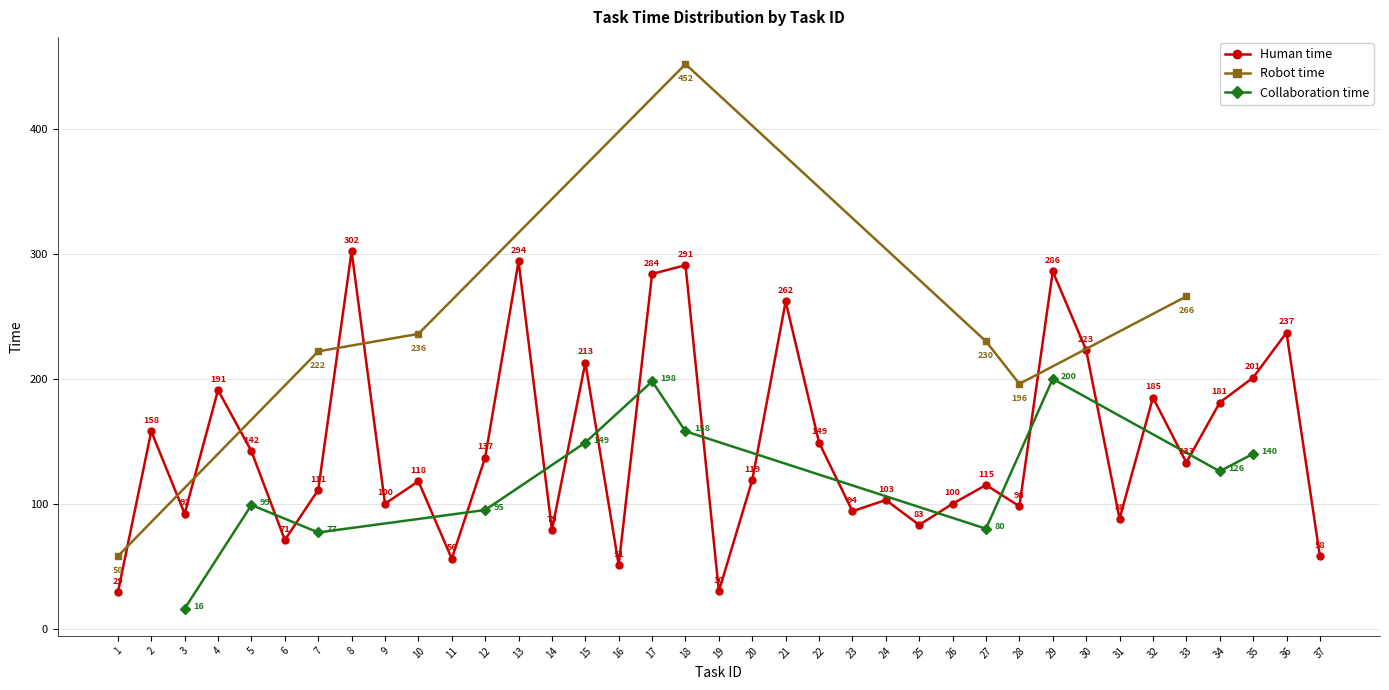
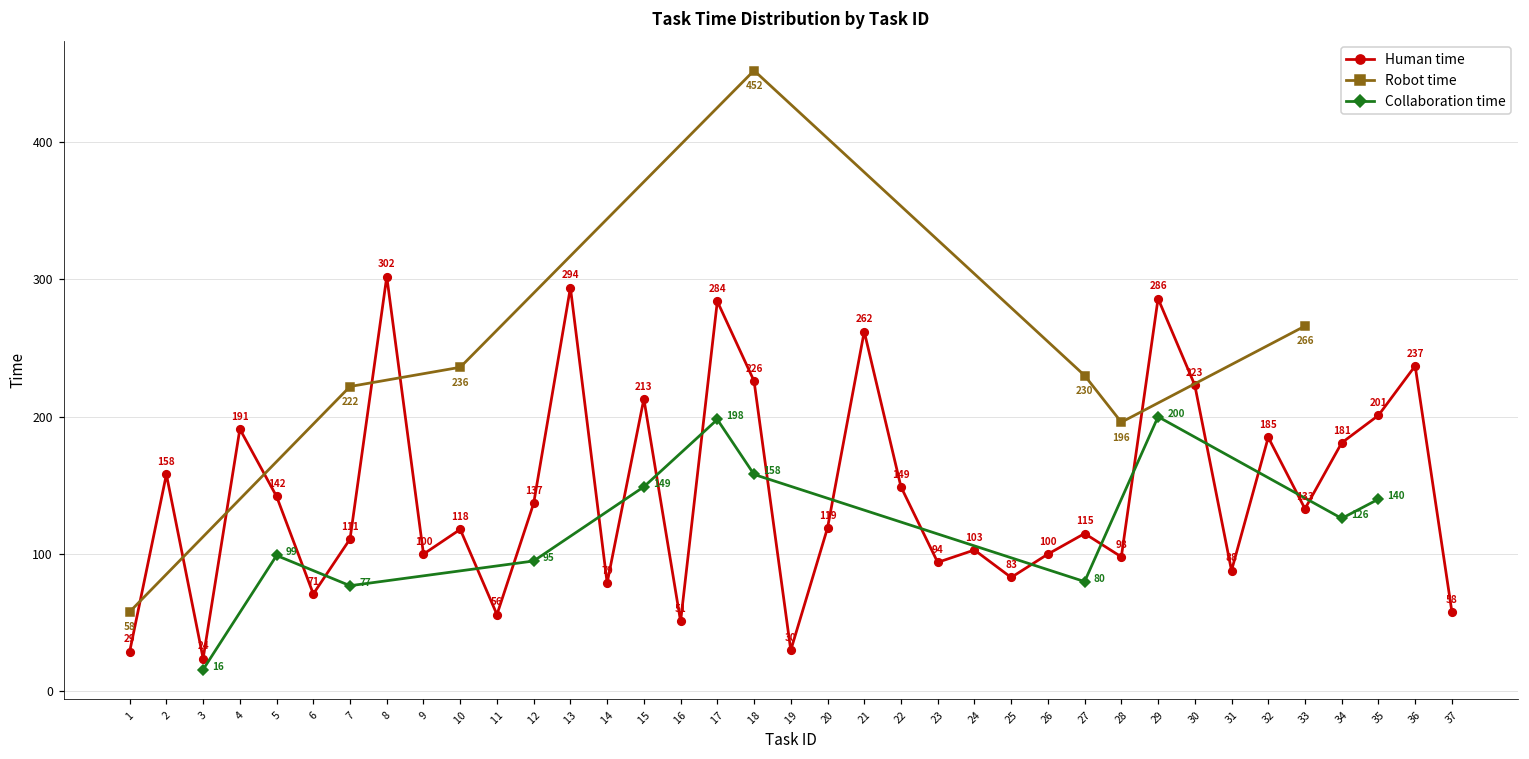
  {
    "Human time": {
      "1": 29,
      "2": 158,
-     "3": 92,
+     "3": 24,
      "4": 191,
      "5": 142,
      "6": 71,
      "7": 111,
      "8": 302,
      "9": 100,
      "10": 118,
      "11": 56,
      "12": 137,
      "13": 294,
      "14": 79,
      "15": 213,
      "16": 51,
      "17": 284,
-     "18": 291,
+     "18": 226,
      "19": 30,
      "20": 119,
      "21": 262,
      "22": 149,
      "23": 94,
      "24": 103,
      "25": 83,
      "26": 100,
      "27": 115,
      "28": 98,
      "29": 286,
      "30": 223,
      "31": 88,
      "32": 185,
      "33": 133,
      "34": 181,
      "35": 201,
      "36": 237,
      "37": 58
    },
    "Robot time": {
      "1": 58,
      "7": 222,
      "10": 236,
      "18": 452,
      "27": 230,
      "28": 196,
      "33": 266
    },
    "Collaboration time": {
      "3": 16,
      "5": 99,
      "7": 77,
      "12": 95,
      "15": 149,
      "17": 198,
      "18": 158,
      "27": 80,
      "29": 200,
      "34": 126,
      "35": 140
    }
  }
